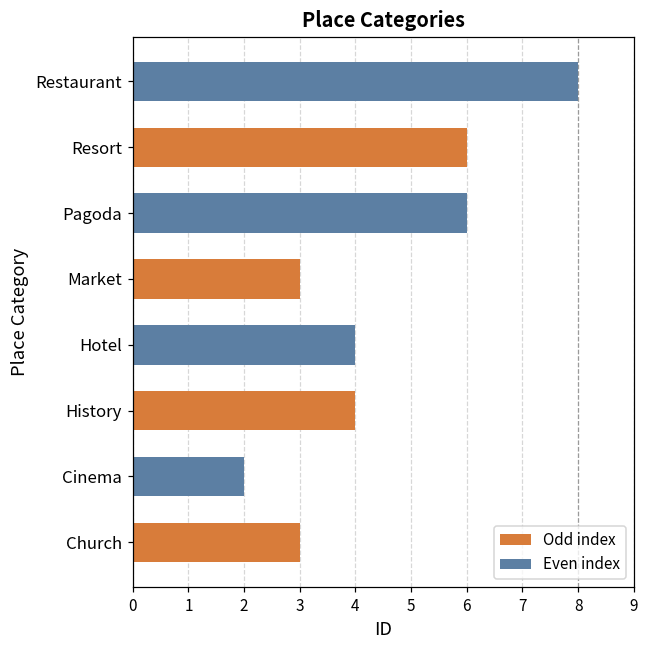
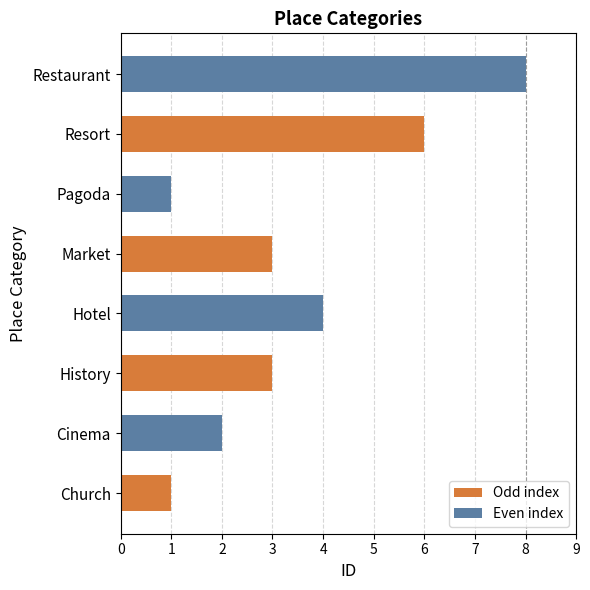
  {
    "Restaurant": 8,
    "Resort": 6,
-   "Pagoda": 6,
+   "Pagoda": 1,
    "Market": 3,
    "Hotel": 4,
-   "History": 4,
+   "History": 3,
    "Cinema": 2,
-   "Church": 3
+   "Church": 1
  }
